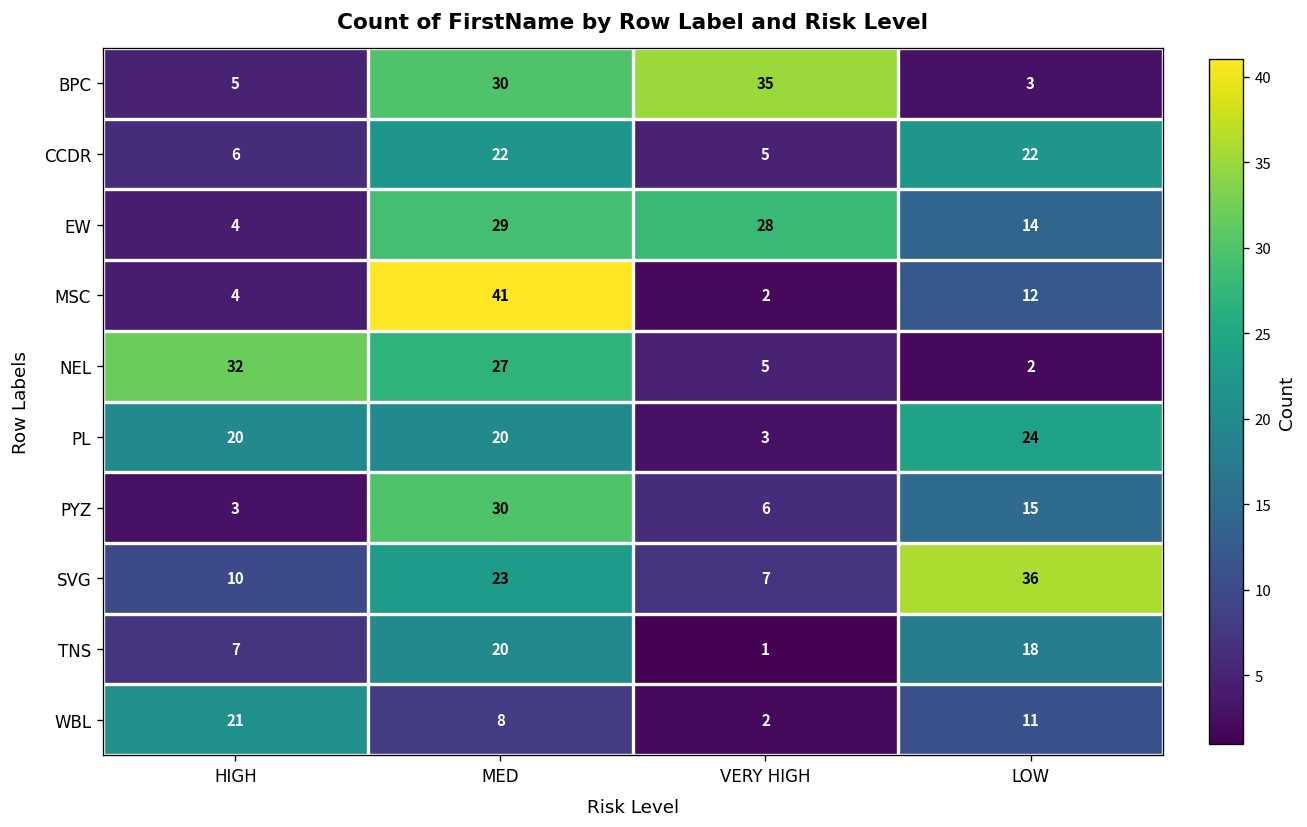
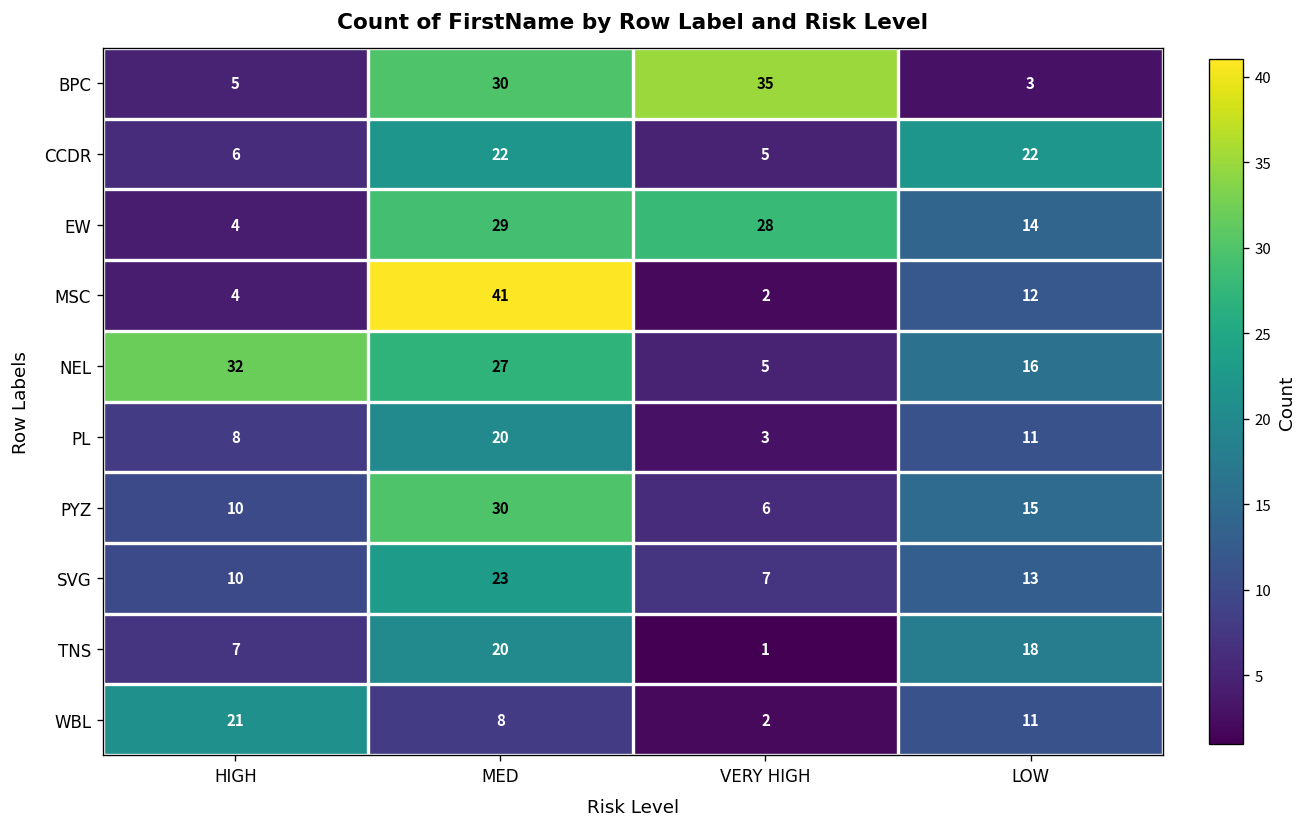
  {
    "BPC": {
      "HIGH": 5,
      "MED": 30,
      "VERY HIGH": 35,
      "LOW": 3
    },
    "CCDR": {
      "HIGH": 6,
      "MED": 22,
      "VERY HIGH": 5,
      "LOW": 22
    },
    "EW": {
      "HIGH": 4,
      "MED": 29,
      "VERY HIGH": 28,
      "LOW": 14
    },
    "MSC": {
      "HIGH": 4,
      "MED": 41,
      "VERY HIGH": 2,
      "LOW": 12
    },
    "NEL": {
      "HIGH": 32,
      "MED": 27,
      "VERY HIGH": 5,
-     "LOW": 2
+     "LOW": 16
    },
    "PL": {
-     "HIGH": 20,
+     "HIGH": 8,
      "MED": 20,
      "VERY HIGH": 3,
-     "LOW": 24
+     "LOW": 11
    },
    "PYZ": {
-     "HIGH": 3,
+     "HIGH": 10,
      "MED": 30,
      "VERY HIGH": 6,
      "LOW": 15
    },
    "SVG": {
      "HIGH": 10,
      "MED": 23,
      "VERY HIGH": 7,
-     "LOW": 36
+     "LOW": 13
    },
    "TNS": {
      "HIGH": 7,
      "MED": 20,
      "VERY HIGH": 1,
      "LOW": 18
    },
    "WBL": {
      "HIGH": 21,
      "MED": 8,
      "VERY HIGH": 2,
      "LOW": 11
    }
  }
